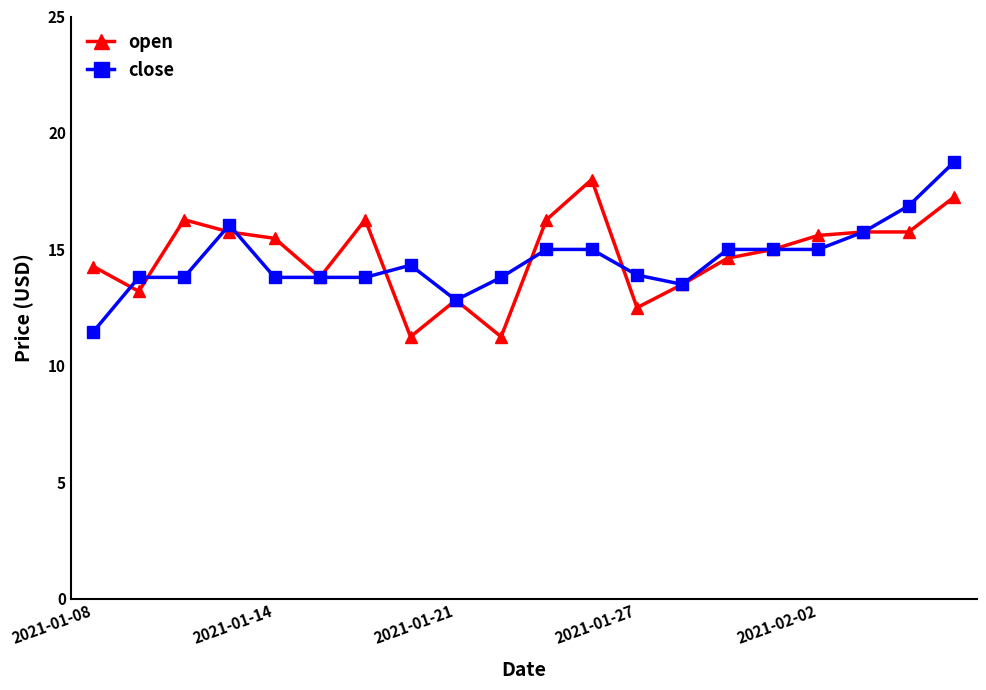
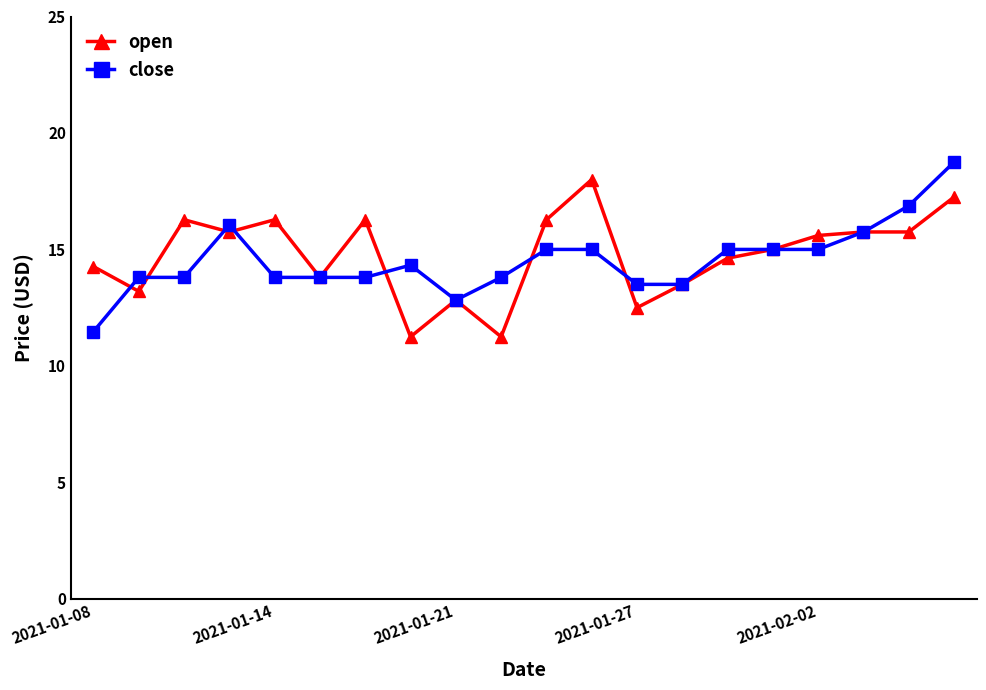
  {
    "open": {
      "2021-01-08": 14.3,
-     "2021-01-14": 15.5,
+     "2021-01-14": 16.3,
      "2021-01-27": 12.5,
      "2021-02-02": 15.6
    },
    "close": {
      "2021-01-08": 11.5,
      "2021-01-14": 13.8,
-     "2021-01-27": 13.9,
+     "2021-01-27": 13.5,
      "2021-02-02": 15.0
    }
  }
